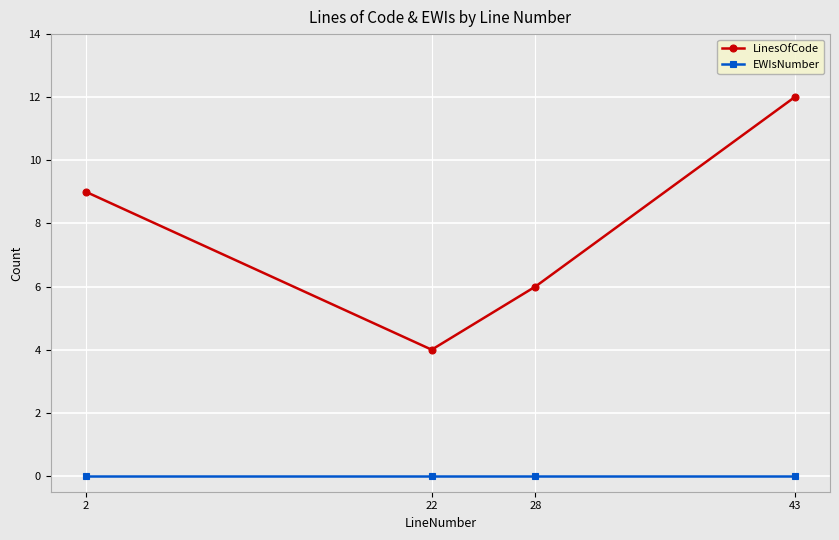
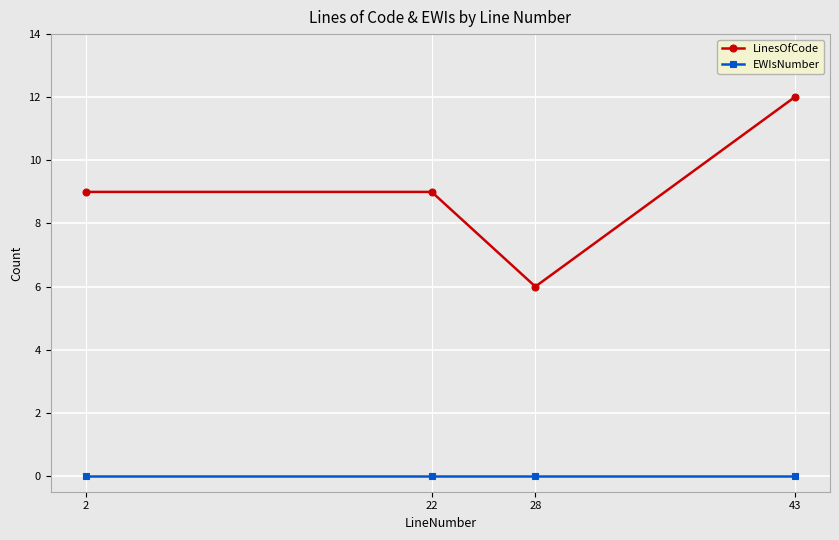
  {
    "LinesOfCode": {
      "2": 9,
-     "22": 4,
+     "22": 9,
      "28": 6,
      "43": 12
    },
    "EWIsNumber": {
      "2": 0,
      "22": 0,
      "28": 0,
      "43": 0
    }
  }
